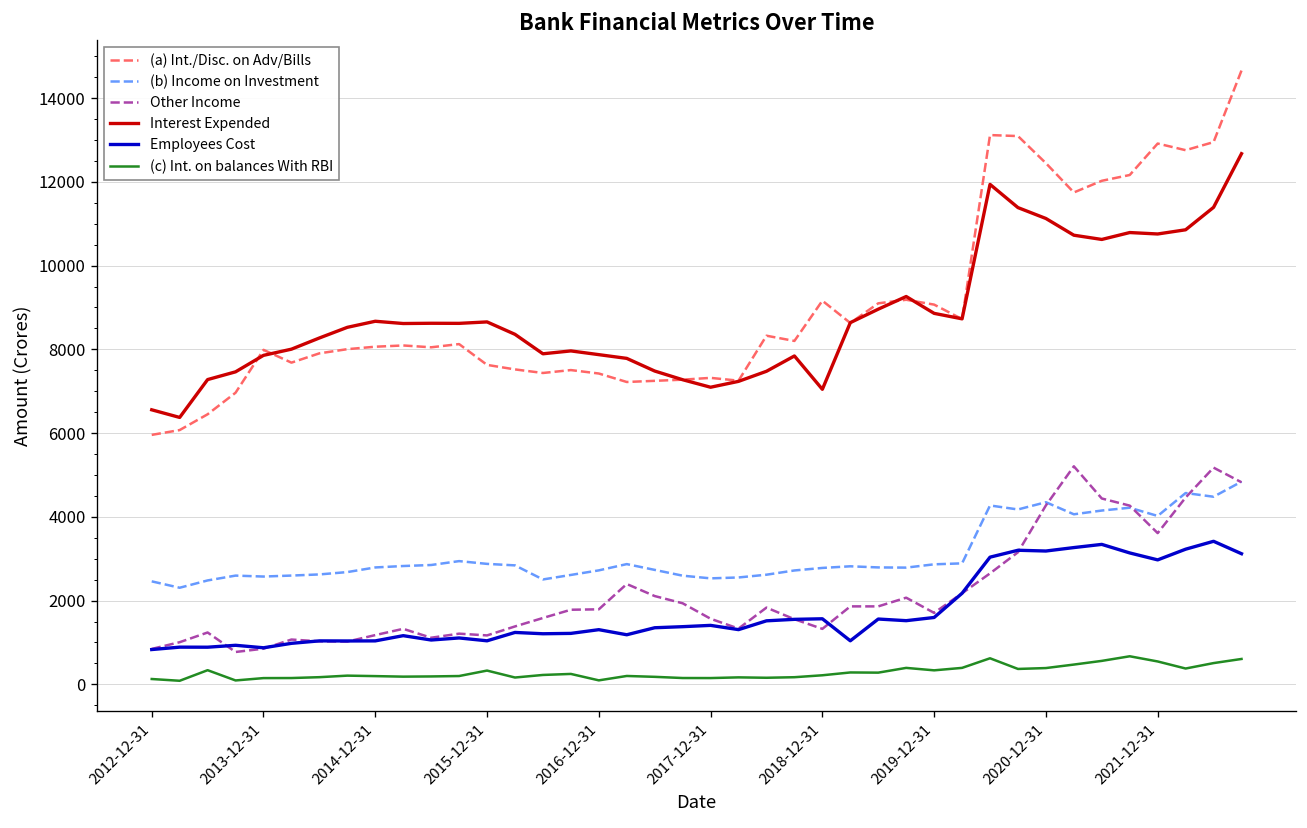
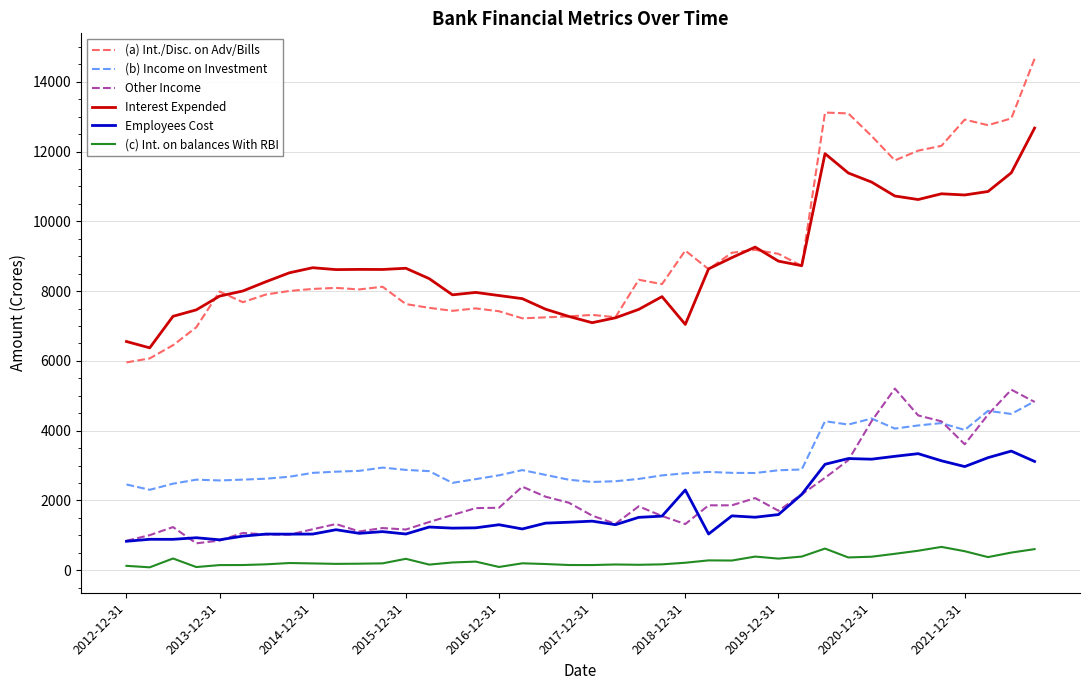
  {
    "(a) Int./Disc. on Adv/Bills": {
      "2012-12-31": 6000,
      "2013-12-31": 8000,
      "2014-12-31": 8100,
      "2015-12-31": 7600,
      "2016-12-31": 7400,
      "2017-12-31": 7300,
      "2018-12-31": 9200,
      "2019-12-31": 9100,
      "2020-12-31": 12400,
      "2021-12-31": 12900
    },
    "(b) Income on Investment": {
      "2012-12-31": 2500,
      "2013-12-31": 2600,
      "2014-12-31": 2800,
      "2015-12-31": 2900,
      "2016-12-31": 2700,
      "2017-12-31": 2500,
      "2018-12-31": 2800,
      "2019-12-31": 2900,
      "2020-12-31": 4300,
      "2021-12-31": 4000
    },
    "Other Income": {
      "2014-12-31": 1200,
      "2015-12-31": 1200,
      "2016-12-31": 1800,
      "2017-12-31": 1600,
      "2018-12-31": 1300,
      "2019-12-31": 1700,
      "2020-12-31": 4300,
      "2021-12-31": 3600
    },
    "Interest Expended": {
      "2012-12-31": 6600,
      "2013-12-31": 7900,
      "2014-12-31": 8700,
      "2015-12-31": 8700,
      "2016-12-31": 7900,
      "2017-12-31": 7100,
      "2018-12-31": 7000,
      "2019-12-31": 8900,
      "2020-12-31": 11100,
      "2021-12-31": 10800
    },
    "Employees Cost": {
      "2014-12-31": 1000,
      "2015-12-31": 1000,
      "2016-12-31": 1300,
      "2017-12-31": 1400,
-     "2018-12-31": 1600,
+     "2018-12-31": 2300,
      "2019-12-31": 1600,
      "2020-12-31": 3200,
      "2021-12-31": 3000
    },
    "(c) Int. on balances With RBI": {
      "2012-12-31": 100,
      "2013-12-31": 100,
      "2014-12-31": 200,
      "2015-12-31": 300,
      "2016-12-31": 100,
      "2017-12-31": 200,
      "2018-12-31": 200,
      "2019-12-31": 300,
      "2020-12-31": 400,
      "2021-12-31": 500
    }
  }
